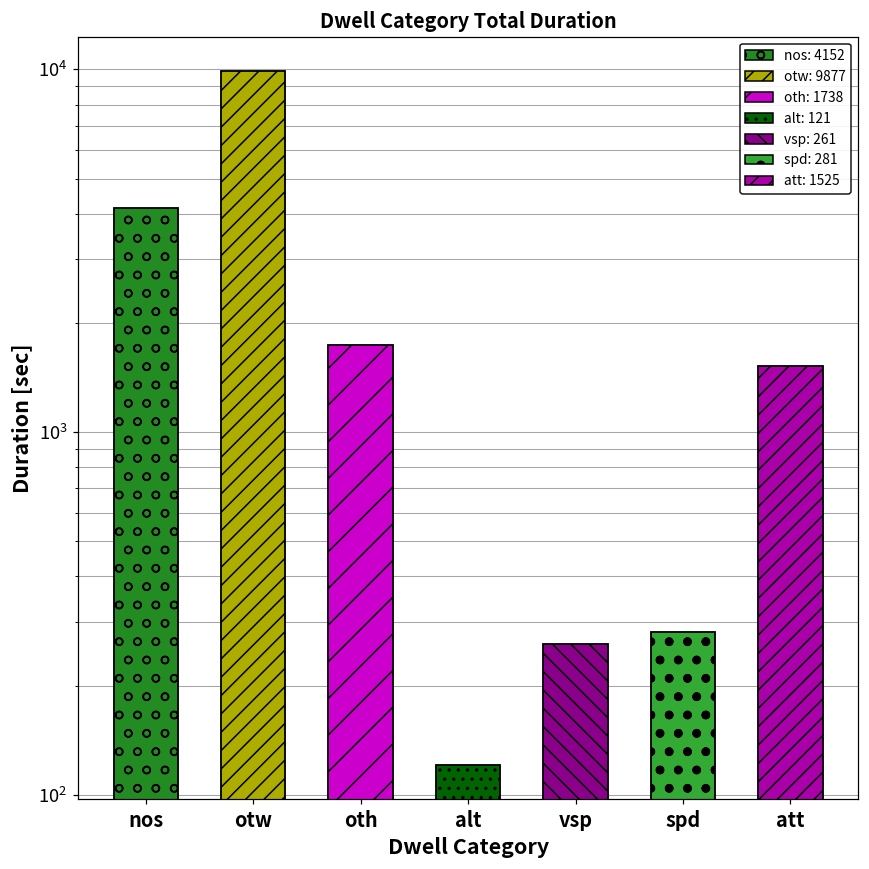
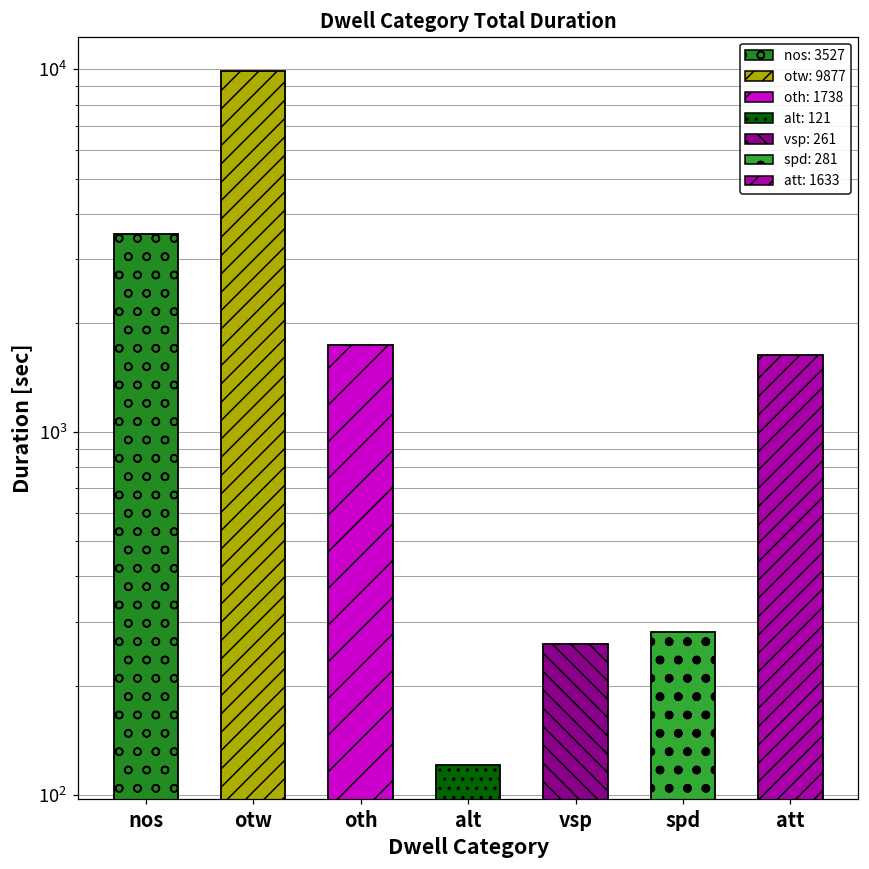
  {
-   "nos": 4200,
+   "nos": 3500,
    "otw": 9900,
    "oth": 1700,
    "alt": 121,
    "vsp": 260,
    "spd": 280,
-   "att": 1500
+   "att": 1600
  }
